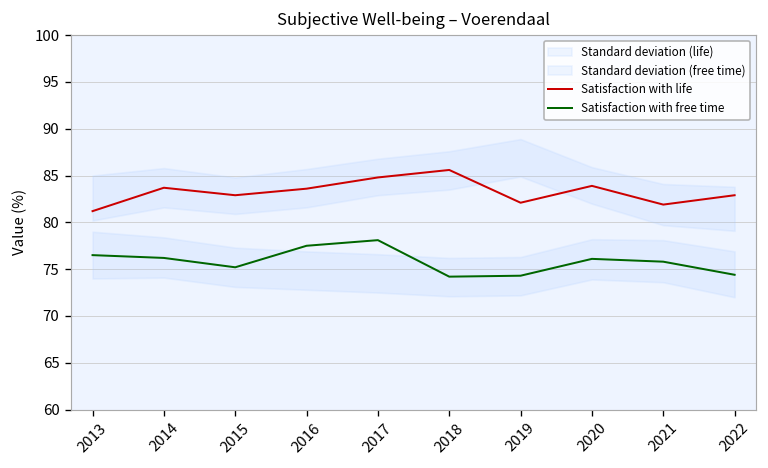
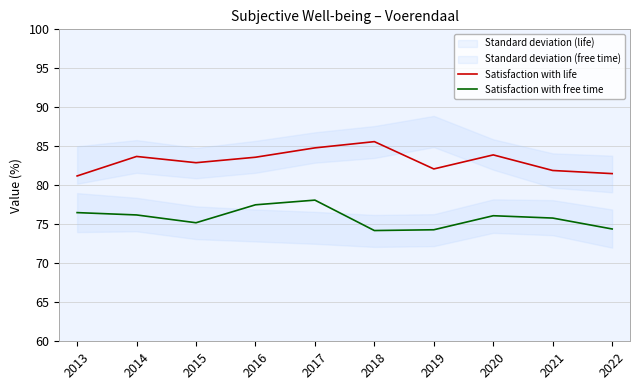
  {
    "Satisfaction with life": {
      "2013": 81,
      "2014": 84,
      "2015": 83,
      "2016": 84,
      "2017": 85,
      "2018": 86,
      "2019": 82,
      "2020": 84,
      "2021": 82,
-     "2022": 83
+     "2022": 82
    },
    "Satisfaction with free time": {
      "2013": 77,
      "2014": 76,
      "2015": 75,
      "2016": 78,
      "2017": 78,
      "2018": 74,
      "2019": 74,
      "2020": 76,
      "2021": 76,
      "2022": 74
    }
  }
